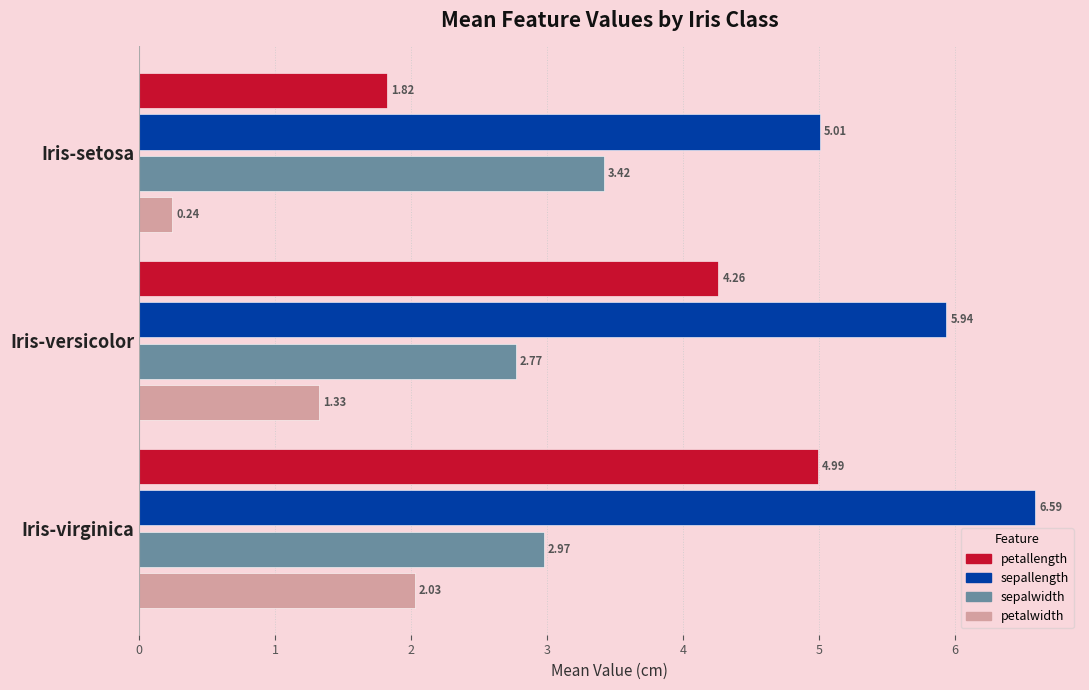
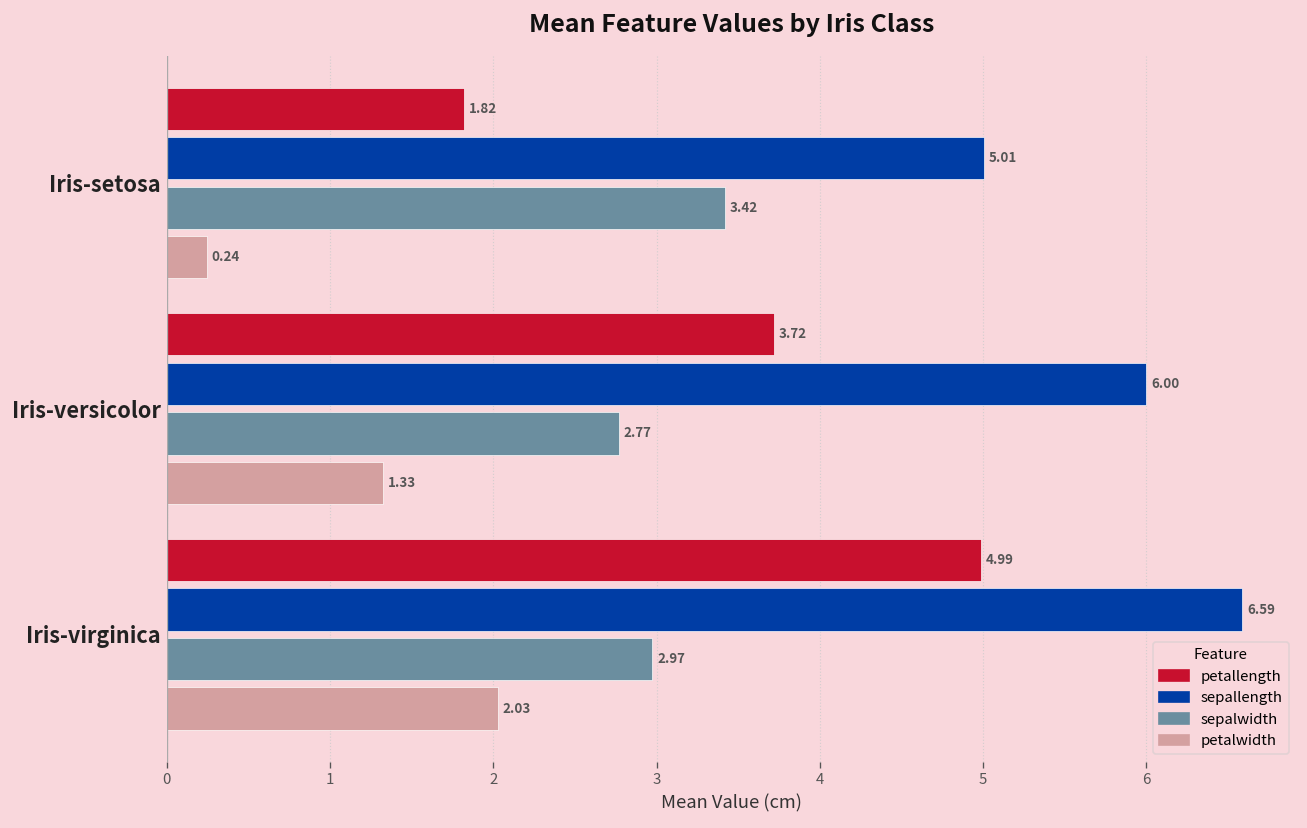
  {
    "petallength": {
      "Iris-setosa": 1.82,
-     "Iris-versicolor": 4.26,
+     "Iris-versicolor": 3.72,
      "Iris-virginica": 4.99
    },
    "sepallength": {
      "Iris-setosa": 5.01,
-     "Iris-versicolor": 5.94,
+     "Iris-versicolor": 6.00,
      "Iris-virginica": 6.59
    },
    "sepalwidth": {
      "Iris-setosa": 3.42,
      "Iris-versicolor": 2.77,
      "Iris-virginica": 2.97
    },
    "petalwidth": {
      "Iris-setosa": 0.24,
      "Iris-versicolor": 1.33,
      "Iris-virginica": 2.03
    }
  }
